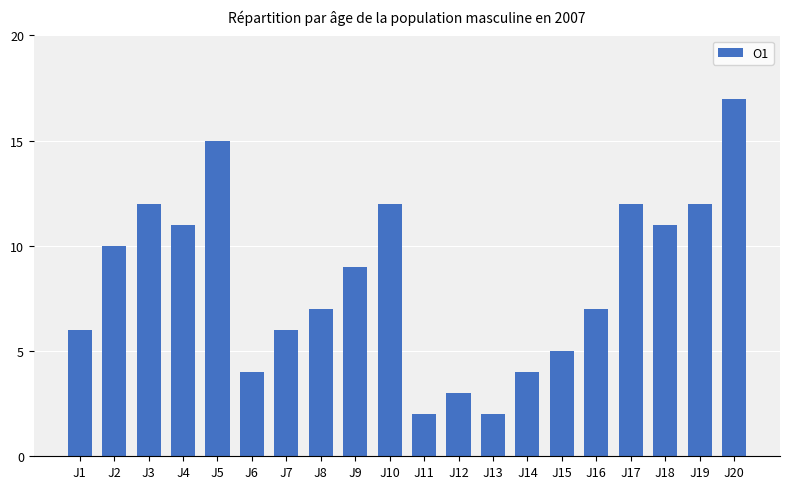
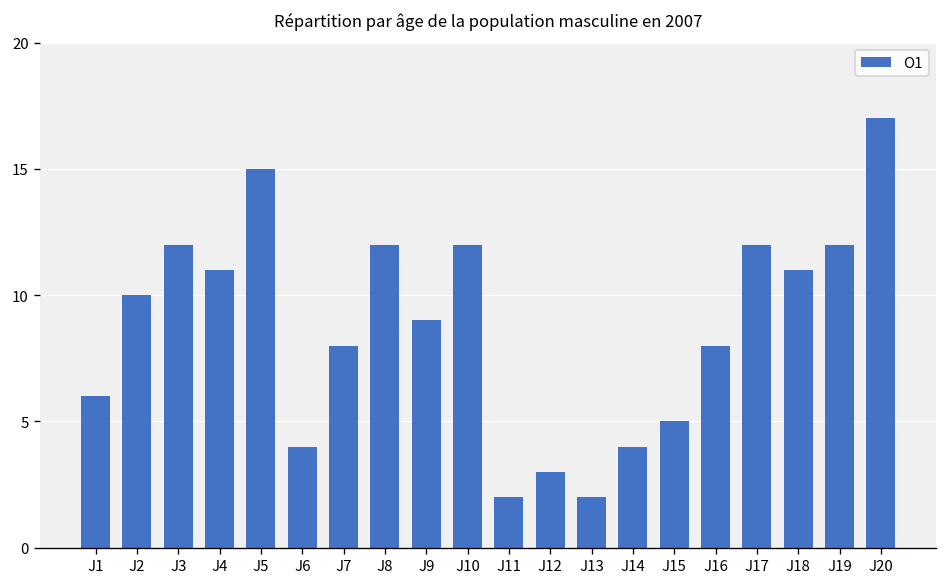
  {
    "J1": 6,
    "J2": 10,
    "J3": 12,
    "J4": 11,
    "J5": 15,
    "J6": 4,
-   "J7": 6,
-   "J8": 7,
+   "J7": 8,
+   "J8": 12,
    "J9": 9,
    "J10": 12,
    "J11": 2,
    "J12": 3,
    "J13": 2,
    "J14": 4,
    "J15": 5,
-   "J16": 7,
+   "J16": 8,
    "J17": 12,
    "J18": 11,
    "J19": 12,
    "J20": 17
  }
